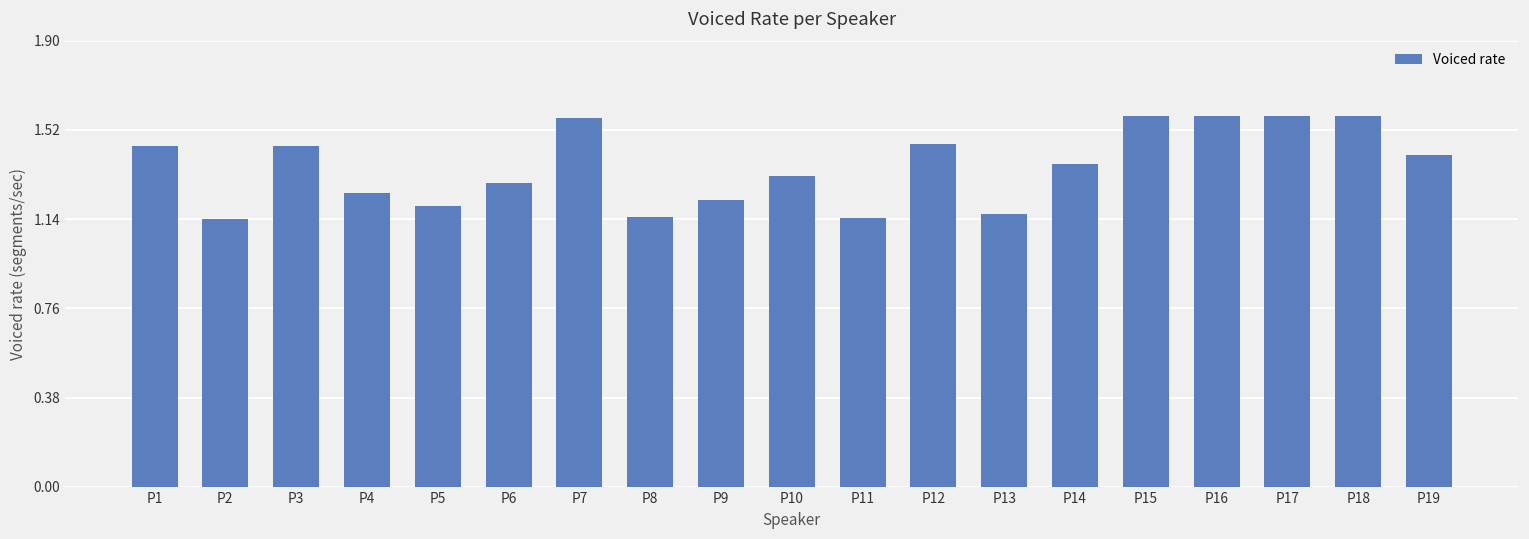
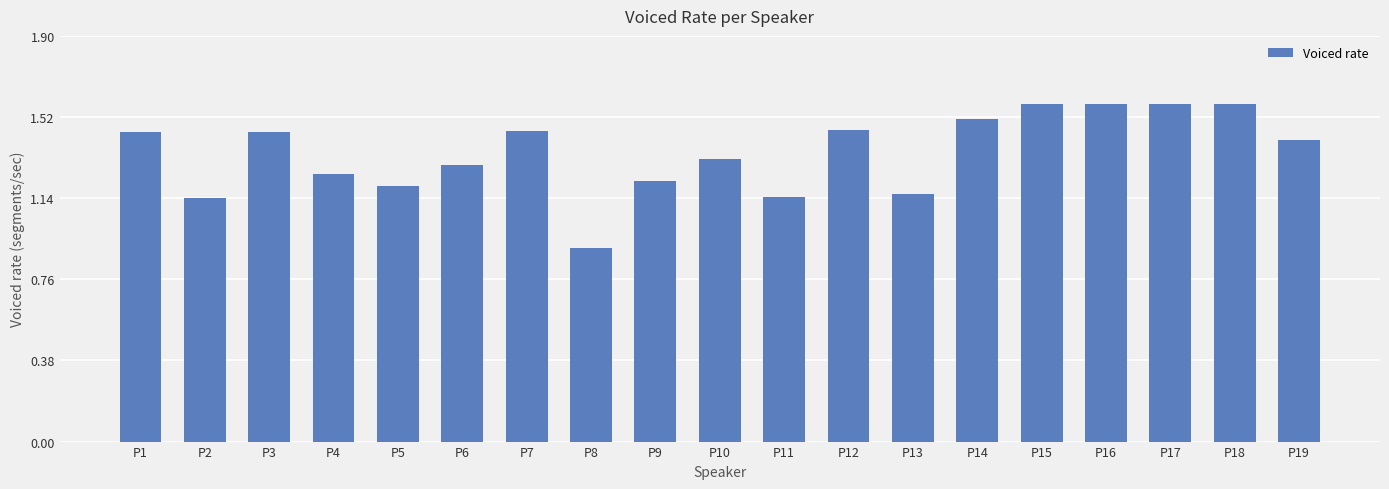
  {
    "P1": 1.45,
    "P2": 1.14,
    "P3": 1.45,
    "P4": 1.25,
    "P5": 1.20,
    "P6": 1.29,
-   "P7": 1.57,
-   "P8": 1.15,
+   "P7": 1.46,
+   "P8": 0.90,
    "P9": 1.22,
    "P10": 1.32,
    "P11": 1.14,
    "P12": 1.46,
    "P13": 1.16,
-   "P14": 1.37,
+   "P14": 1.51,
    "P15": 1.58,
    "P16": 1.58,
    "P17": 1.58,
    "P18": 1.58,
    "P19": 1.41
  }
